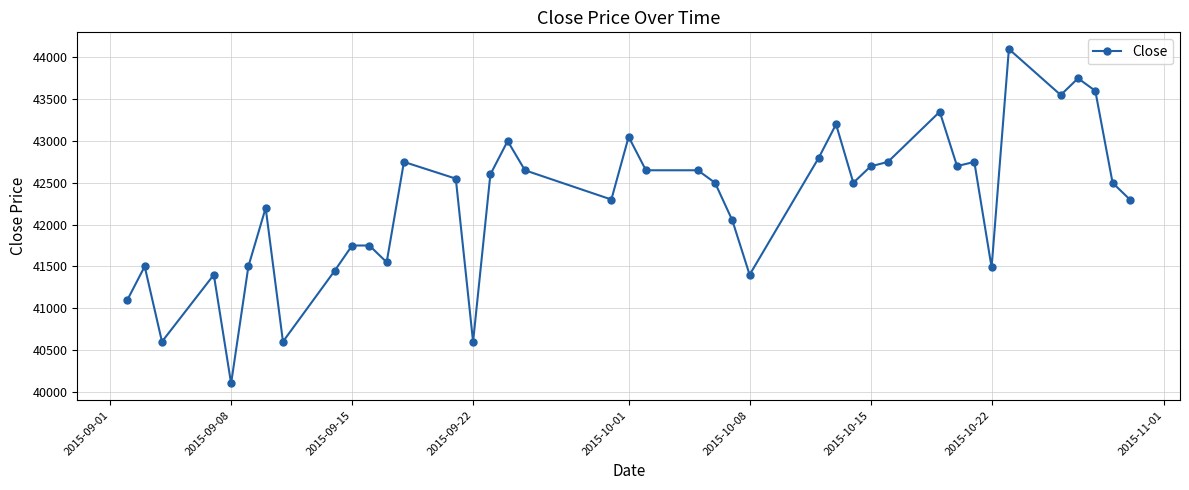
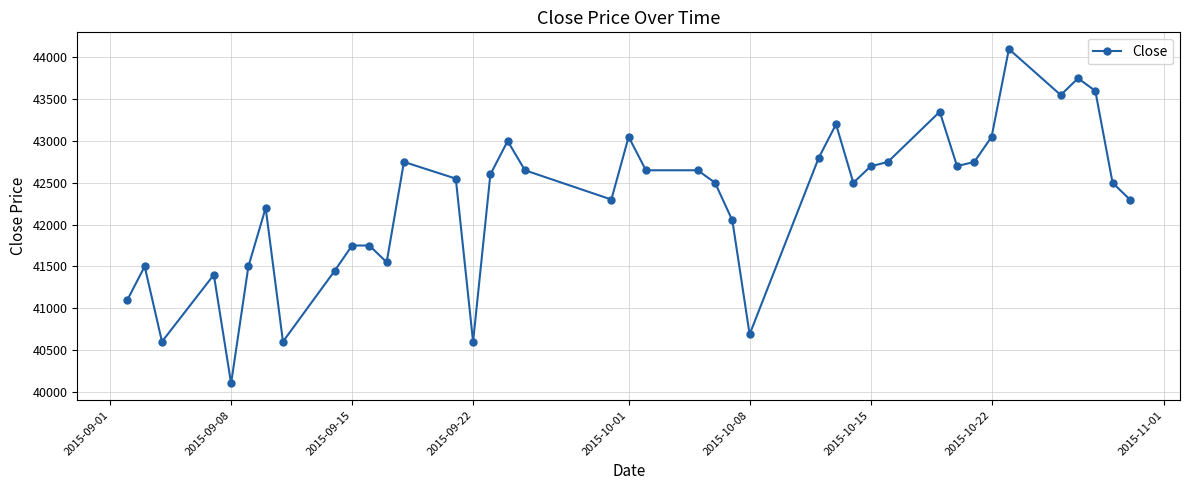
  {
    "2015-09-08": 40100,
    "2015-09-15": 41800,
    "2015-09-22": 40600,
    "2015-10-01": 43100,
-   "2015-10-08": 41400,
+   "2015-10-08": 40700,
    "2015-10-15": 42700,
-   "2015-10-22": 41500
+   "2015-10-22": 43100
  }
